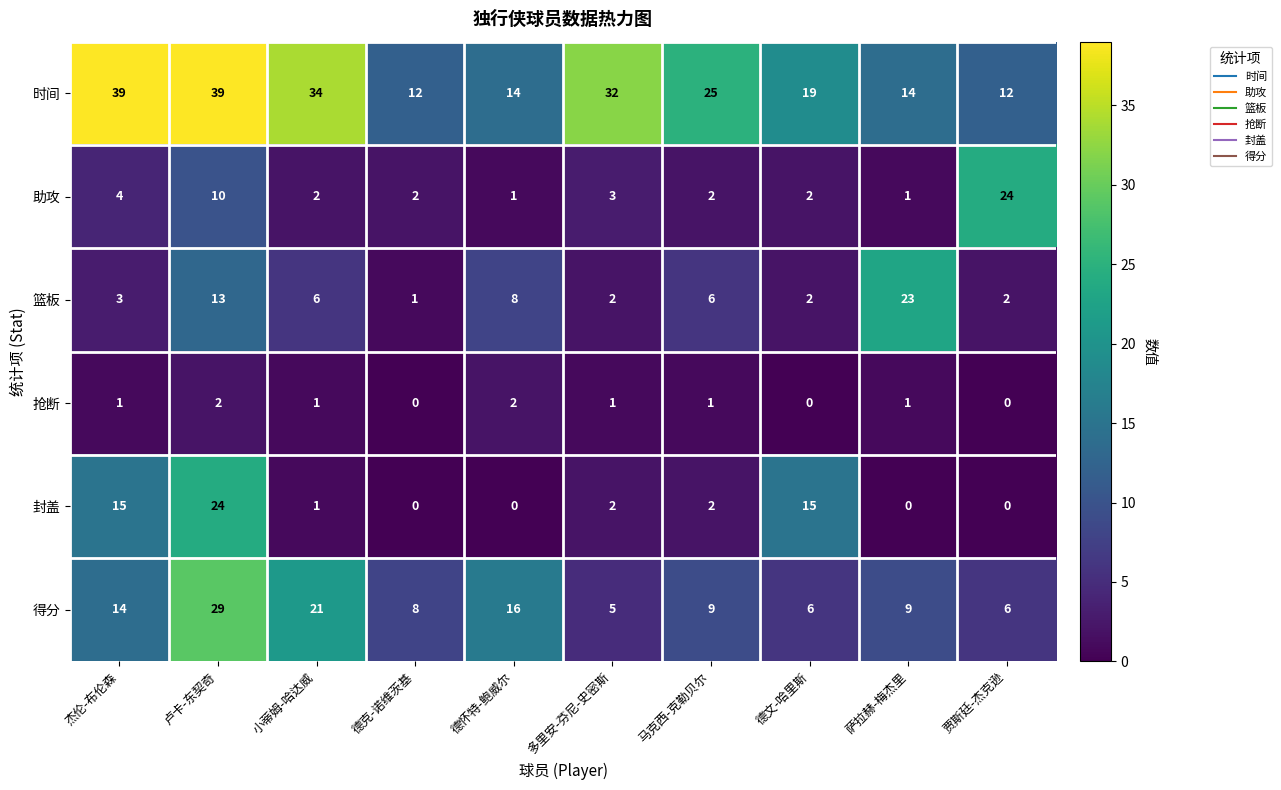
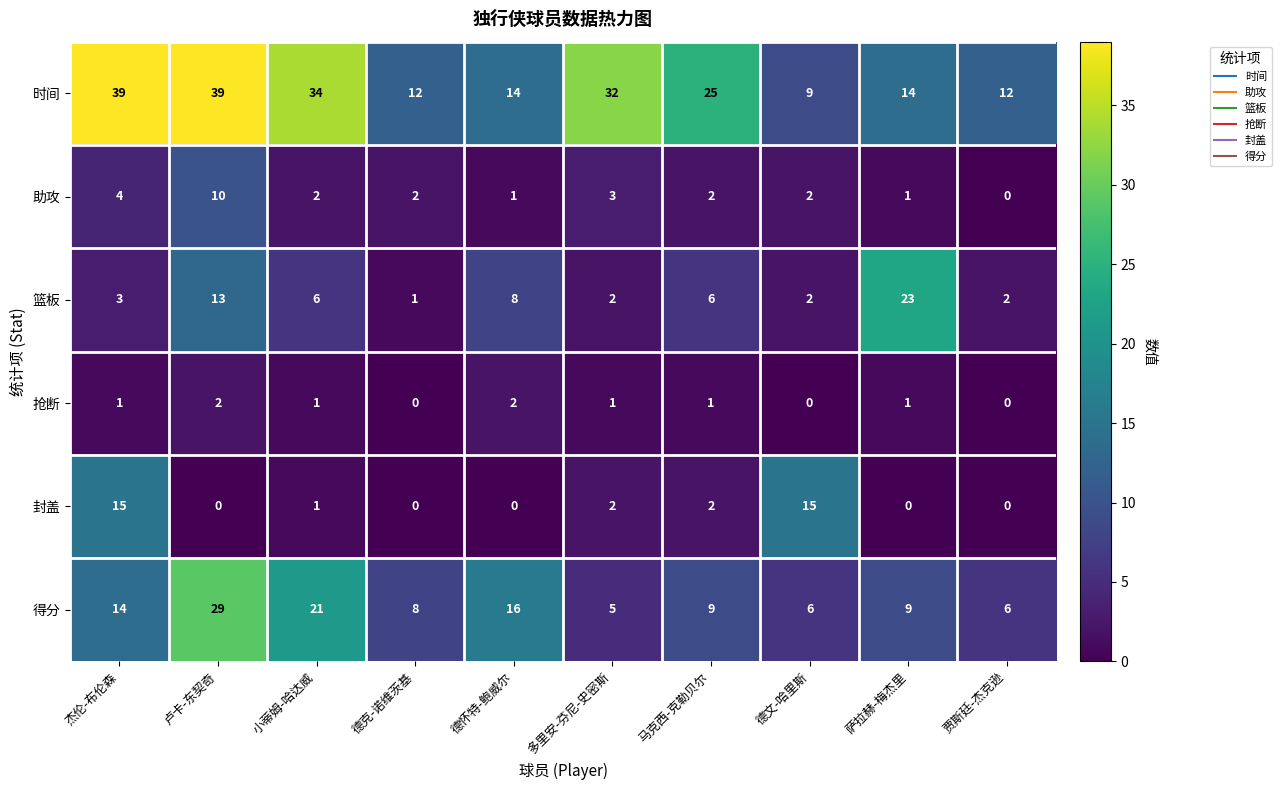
  {
    "时间": {
      "杰伦-布伦森": 39,
      "卢卡-东契奇": 39,
      "小蒂姆-哈达威": 34,
      "德克-诺维茨基": 12,
      "德怀特-鲍威尔": 14,
      "多里安-芬尼-史密斯": 32,
      "马克西-克勒贝尔": 25,
-     "德文-哈里斯": 19,
+     "德文-哈里斯": 9,
      "萨拉赫-梅杰里": 14,
      "贾斯廷-杰克逊": 12
    },
    "助攻": {
      "杰伦-布伦森": 4,
      "卢卡-东契奇": 10,
      "小蒂姆-哈达威": 2,
      "德克-诺维茨基": 2,
      "德怀特-鲍威尔": 1,
      "多里安-芬尼-史密斯": 3,
      "马克西-克勒贝尔": 2,
      "德文-哈里斯": 2,
      "萨拉赫-梅杰里": 1,
-     "贾斯廷-杰克逊": 24
+     "贾斯廷-杰克逊": 0
    },
    "篮板": {
      "杰伦-布伦森": 3,
      "卢卡-东契奇": 13,
      "小蒂姆-哈达威": 6,
      "德克-诺维茨基": 1,
      "德怀特-鲍威尔": 8,
      "多里安-芬尼-史密斯": 2,
      "马克西-克勒贝尔": 6,
      "德文-哈里斯": 2,
      "萨拉赫-梅杰里": 23,
      "贾斯廷-杰克逊": 2
    },
    "抢断": {
      "杰伦-布伦森": 1,
      "卢卡-东契奇": 2,
      "小蒂姆-哈达威": 1,
      "德克-诺维茨基": 0,
      "德怀特-鲍威尔": 2,
      "多里安-芬尼-史密斯": 1,
      "马克西-克勒贝尔": 1,
      "德文-哈里斯": 0,
      "萨拉赫-梅杰里": 1,
      "贾斯廷-杰克逊": 0
    },
    "封盖": {
      "杰伦-布伦森": 15,
-     "卢卡-东契奇": 24,
+     "卢卡-东契奇": 0,
      "小蒂姆-哈达威": 1,
      "德克-诺维茨基": 0,
      "德怀特-鲍威尔": 0,
      "多里安-芬尼-史密斯": 2,
      "马克西-克勒贝尔": 2,
      "德文-哈里斯": 15,
      "萨拉赫-梅杰里": 0,
      "贾斯廷-杰克逊": 0
    },
    "得分": {
      "杰伦-布伦森": 14,
      "卢卡-东契奇": 29,
      "小蒂姆-哈达威": 21,
      "德克-诺维茨基": 8,
      "德怀特-鲍威尔": 16,
      "多里安-芬尼-史密斯": 5,
      "马克西-克勒贝尔": 9,
      "德文-哈里斯": 6,
      "萨拉赫-梅杰里": 9,
      "贾斯廷-杰克逊": 6
    }
  }
